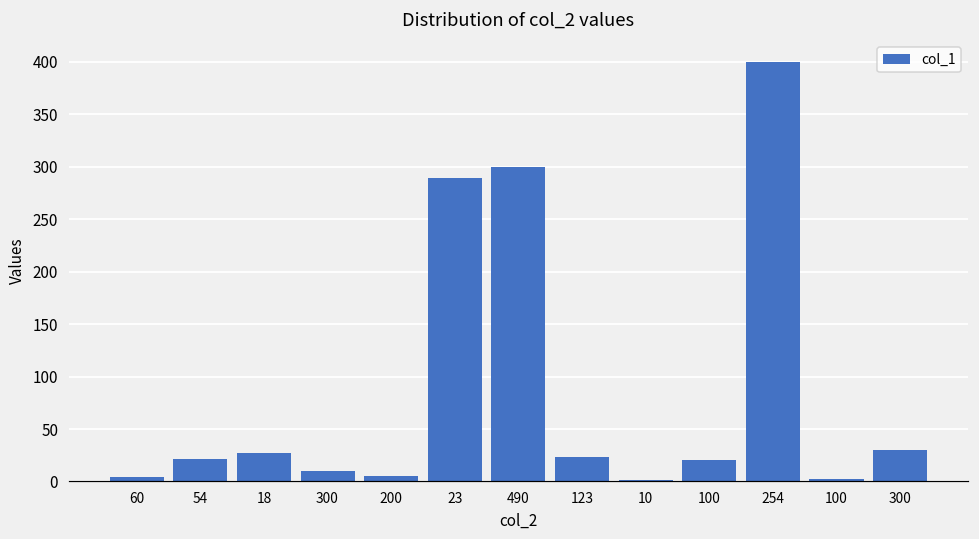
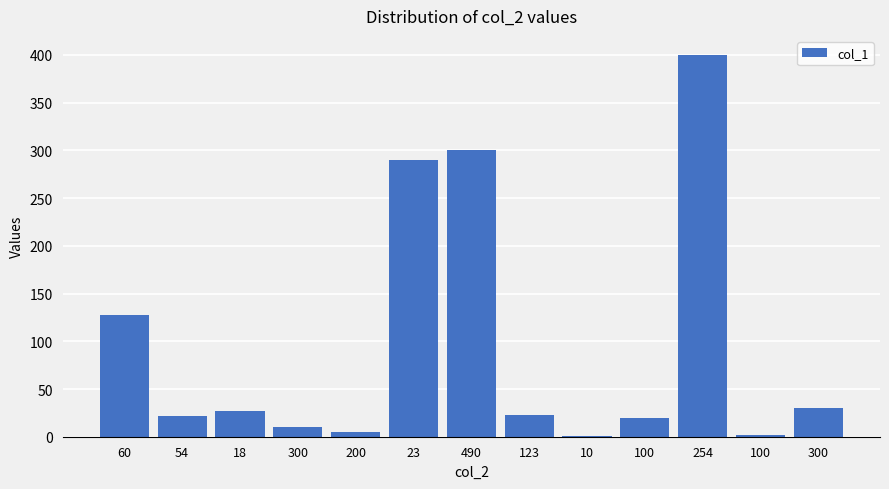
  {
-   "60": 0,
+   "60": 130,
    "54": 20,
    "18": 30,
    "200": 10,
    "23": 290,
    "490": 300,
    "123": 20,
    "254": 400
  }
